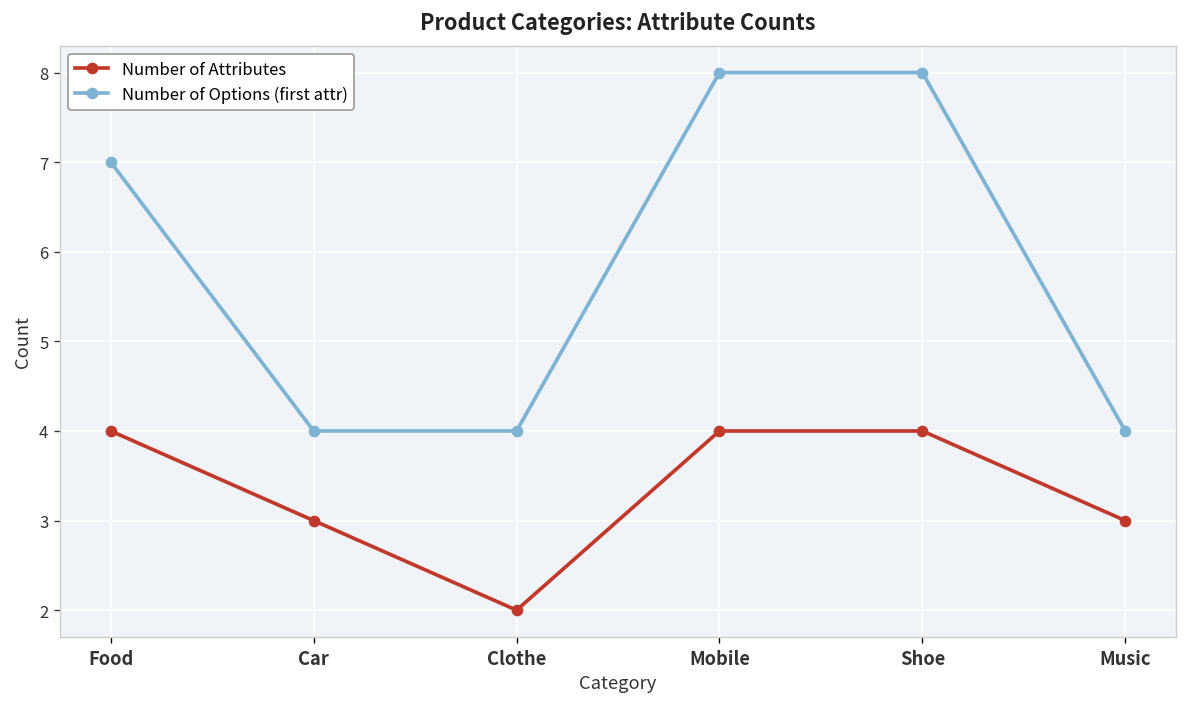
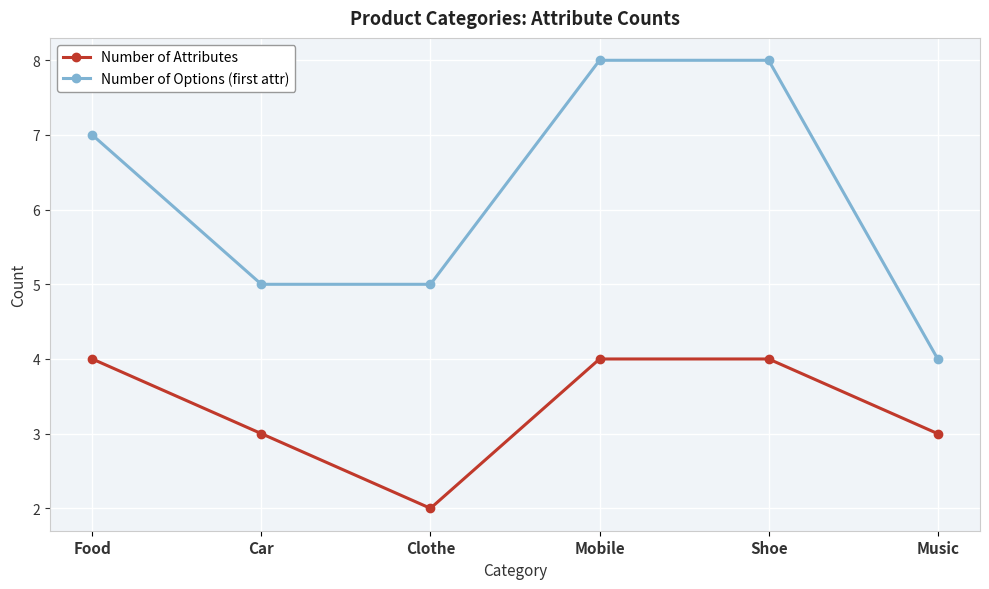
  {
    "Number of Attributes": {
      "Food": 4,
      "Car": 3,
      "Clothe": 2,
      "Mobile": 4,
      "Shoe": 4,
      "Music": 3
    },
    "Number of Options (first attr)": {
      "Food": 7,
-     "Car": 4,
-     "Clothe": 4,
+     "Car": 5,
+     "Clothe": 5,
      "Mobile": 8,
      "Shoe": 8,
      "Music": 4
    }
  }
